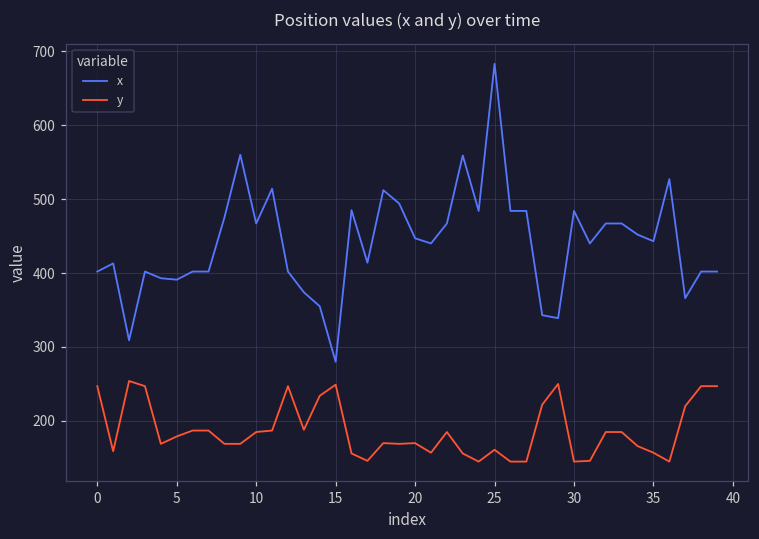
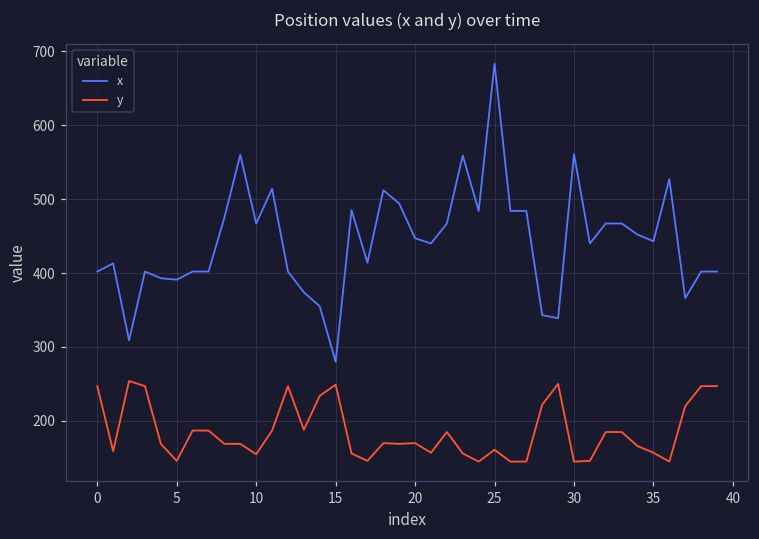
  {
    "x": {
      "0": 400,
      "5": 390,
      "10": 470,
      "15": 280,
      "20": 450,
      "25": 680,
-     "30": 480,
+     "30": 560,
      "35": 440
    },
    "y": {
      "0": 250,
-     "5": 180,
-     "10": 190,
+     "5": 150,
+     "10": 160,
      "15": 250,
      "20": 170,
      "25": 160,
      "30": 150,
      "35": 160
    }
  }
